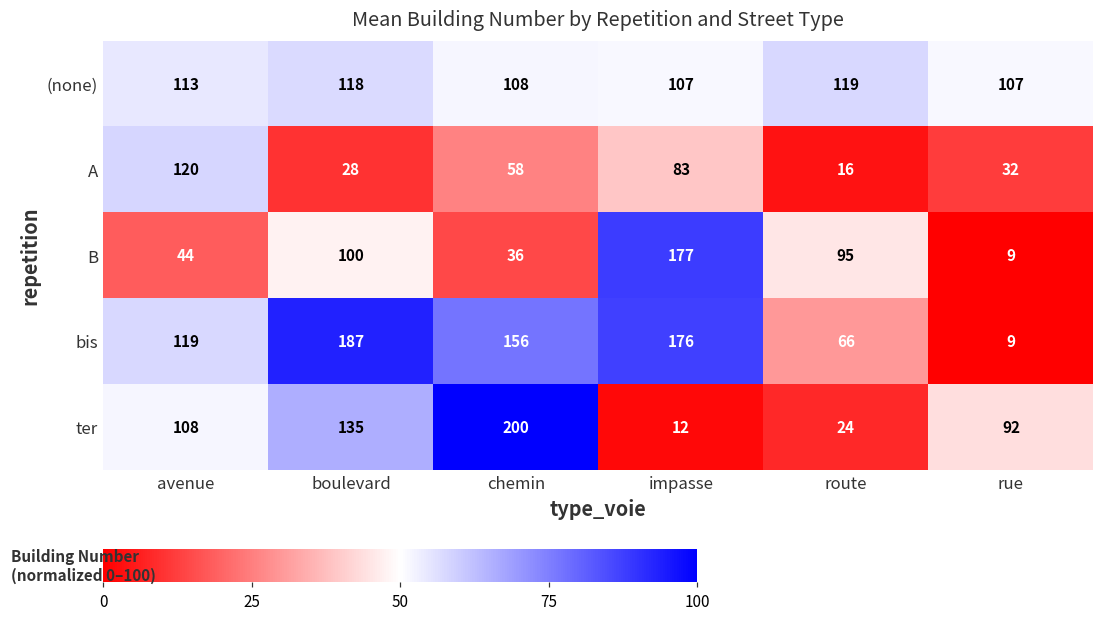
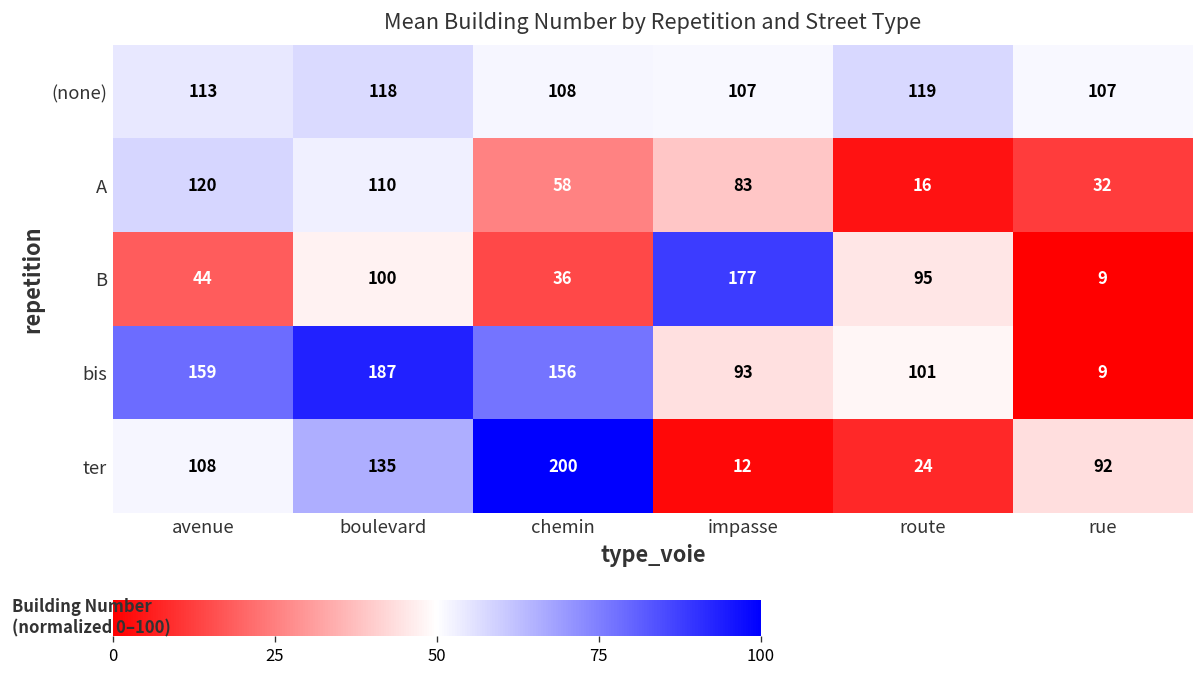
  {
    "(none)": {
      "avenue": 113,
      "boulevard": 118,
      "chemin": 108,
      "impasse": 107,
      "route": 119,
      "rue": 107
    },
    "A": {
      "avenue": 120,
-     "boulevard": 28,
+     "boulevard": 110,
      "chemin": 58,
      "impasse": 83,
      "route": 16,
      "rue": 32
    },
    "B": {
      "avenue": 44,
      "boulevard": 100,
      "chemin": 36,
      "impasse": 177,
      "route": 95,
      "rue": 9
    },
    "bis": {
-     "avenue": 119,
+     "avenue": 159,
      "boulevard": 187,
      "chemin": 156,
-     "impasse": 176,
-     "route": 66,
+     "impasse": 93,
+     "route": 101,
      "rue": 9
    },
    "ter": {
      "avenue": 108,
      "boulevard": 135,
      "chemin": 200,
      "impasse": 12,
      "route": 24,
      "rue": 92
    }
  }
